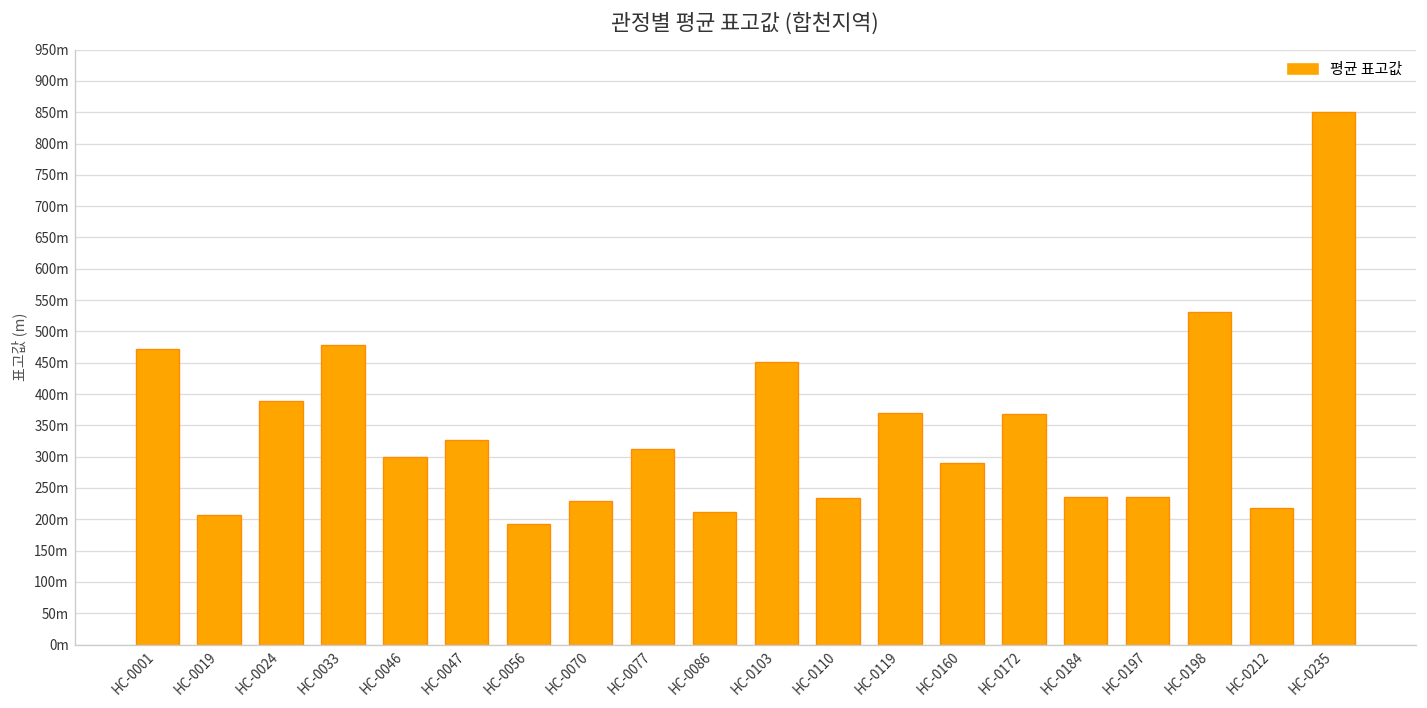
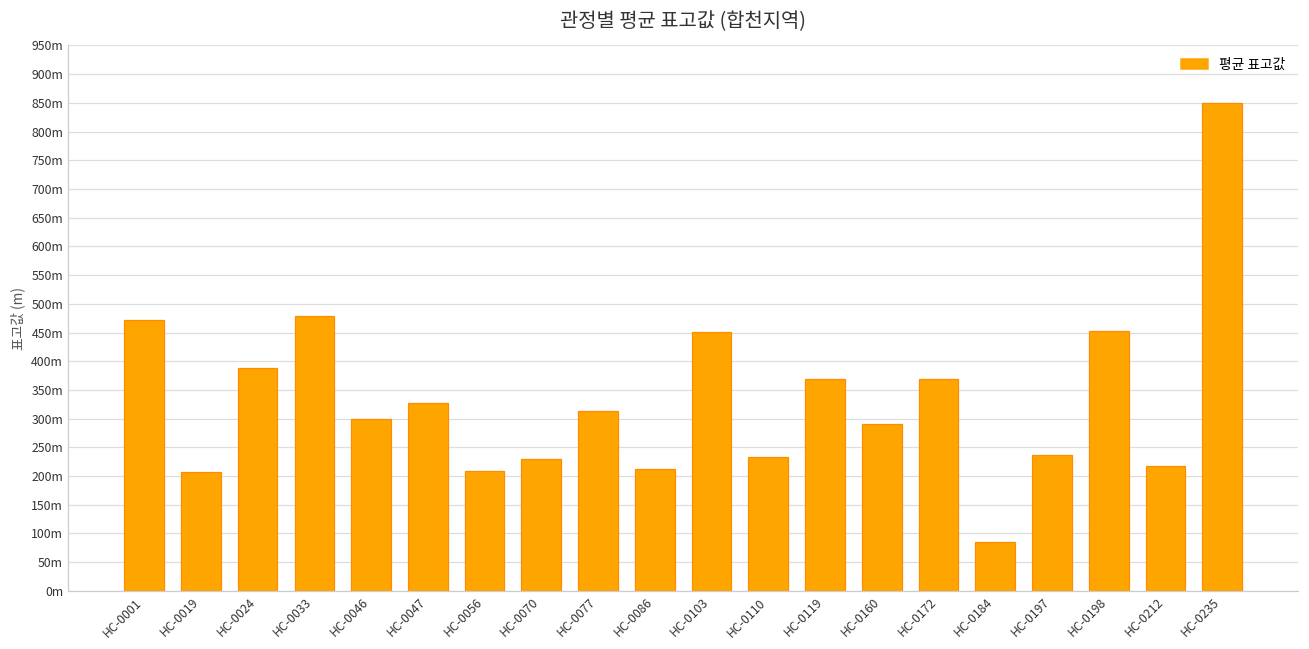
  {
    "HC-0001": "470m",
    "HC-0019": "210m",
    "HC-0024": "390m",
    "HC-0033": "480m",
    "HC-0046": "300m",
    "HC-0047": "330m",
-   "HC-0056": "190m",
+   "HC-0056": "210m",
    "HC-0070": "230m",
    "HC-0077": "310m",
    "HC-0086": "210m",
    "HC-0103": "450m",
    "HC-0110": "230m",
    "HC-0119": "370m",
    "HC-0160": "290m",
    "HC-0172": "370m",
-   "HC-0184": "240m",
+   "HC-0184": "90m",
    "HC-0197": "240m",
-   "HC-0198": "530m",
+   "HC-0198": "450m",
    "HC-0212": "220m",
    "HC-0235": "850m"
  }
